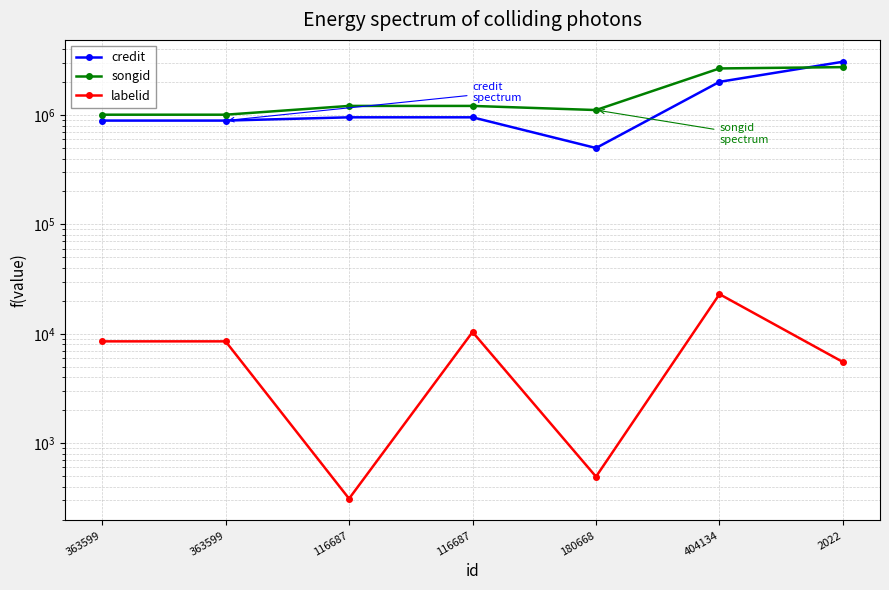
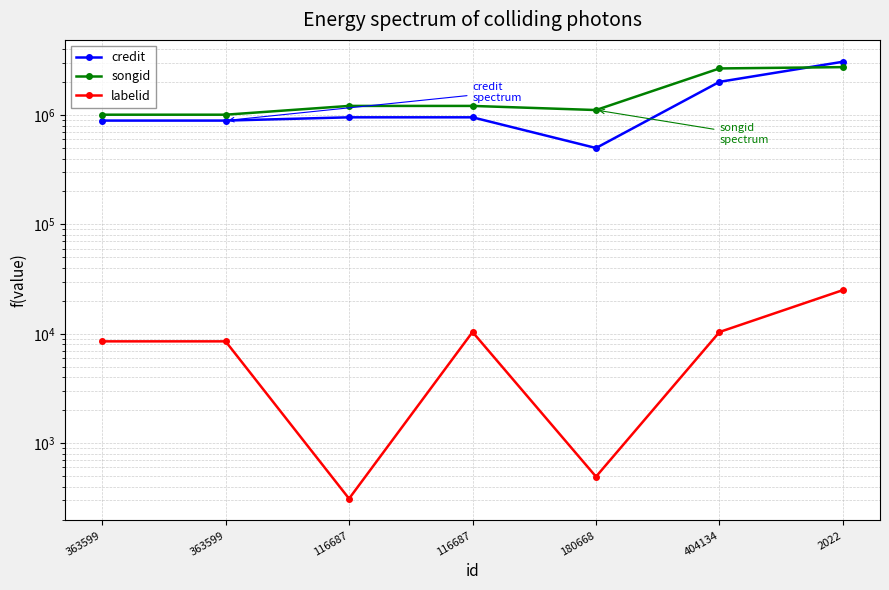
  {
    "credit": {
      "180668": 500000,
      "404134": 2000000,
      "2022": 3100000
    },
    "songid": {
      "180668": 1100000,
      "404134": 2700000,
      "2022": 2700000
    },
    "labelid": {
      "180668": 500,
-     "404134": 23000,
-     "2022": 6000
+     "404134": 10000,
+     "2022": 25000
    }
  }
